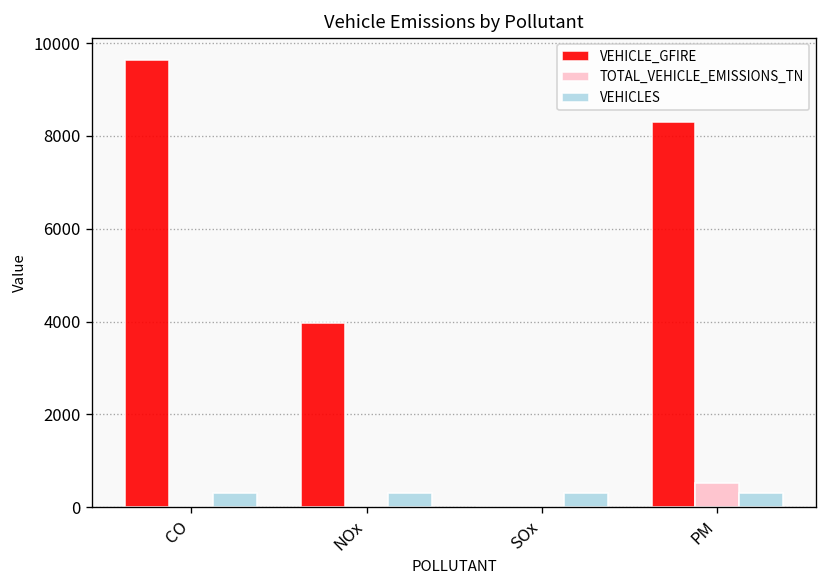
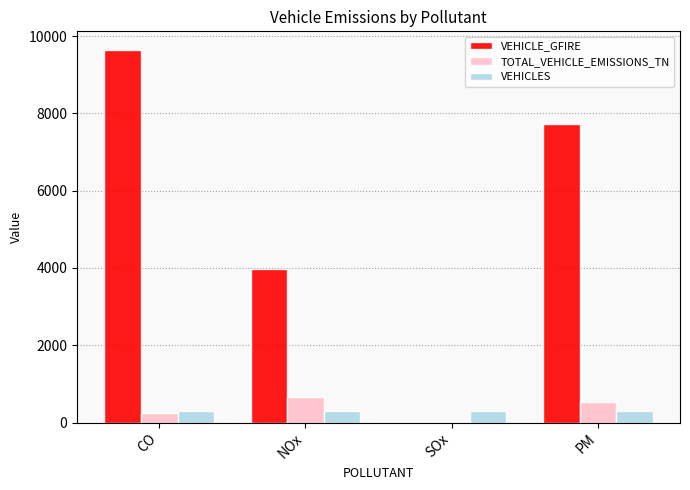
  {
    "VEHICLE_GFIRE": {
      "CO": 9600,
      "NOx": 4000,
      "SOx": 0,
-     "PM": 8300
+     "PM": 7700
    },
    "TOTAL_VEHICLE_EMISSIONS_TN": {
-     "CO": 0,
-     "NOx": 0,
+     "CO": 300,
+     "NOx": 700,
      "SOx": 0,
      "PM": 500
    },
    "VEHICLES": {
      "CO": 300,
      "NOx": 300,
      "SOx": 300,
      "PM": 300
    }
  }
